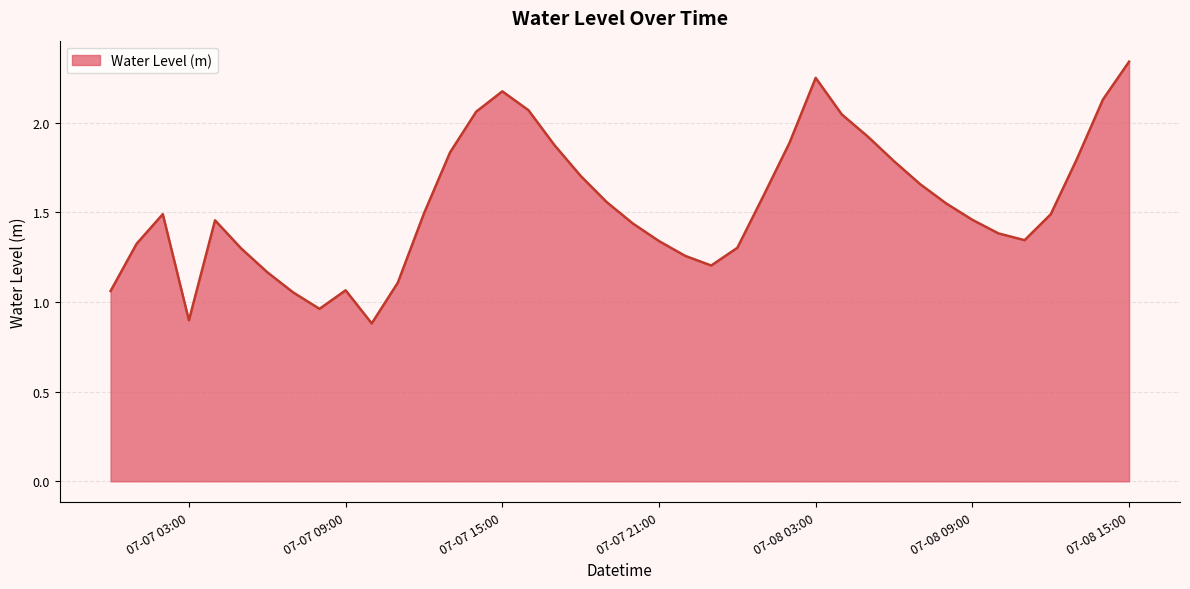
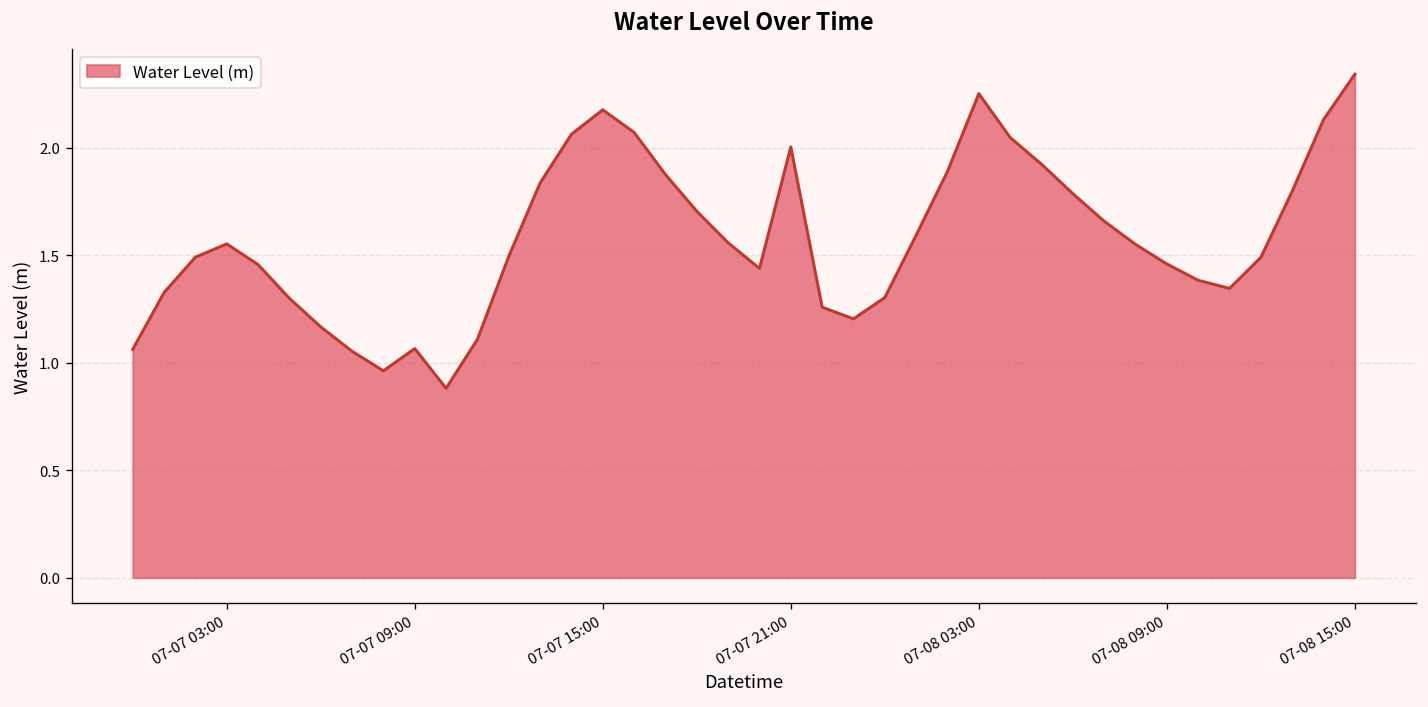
  {
-   "07-07 03:00": 0.90,
+   "07-07 03:00": 1.55,
    "07-07 09:00": 1.07,
    "07-07 15:00": 2.18,
-   "07-07 21:00": 1.34,
+   "07-07 21:00": 2.00,
    "07-08 03:00": 2.25,
    "07-08 09:00": 1.46,
    "07-08 15:00": 2.34
  }
